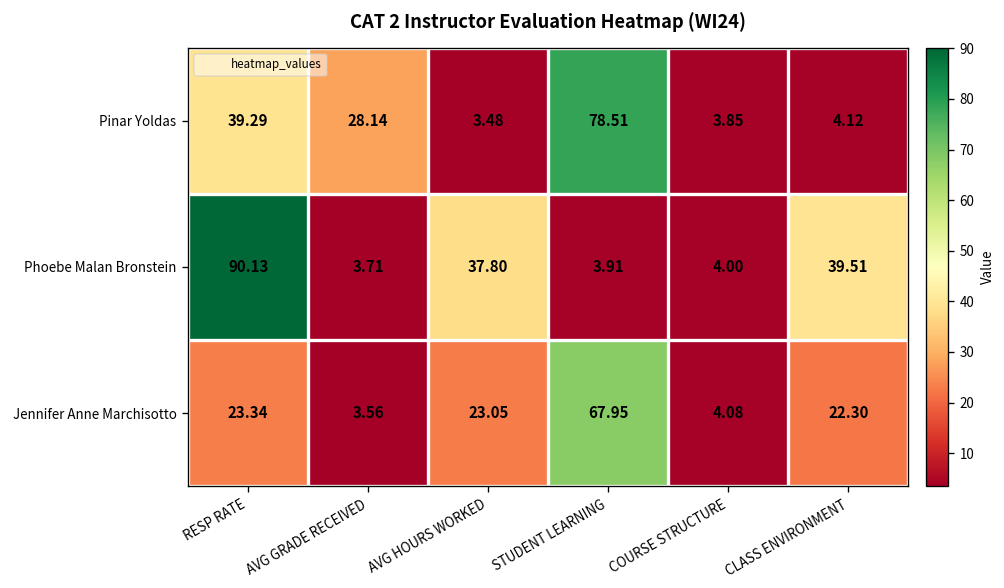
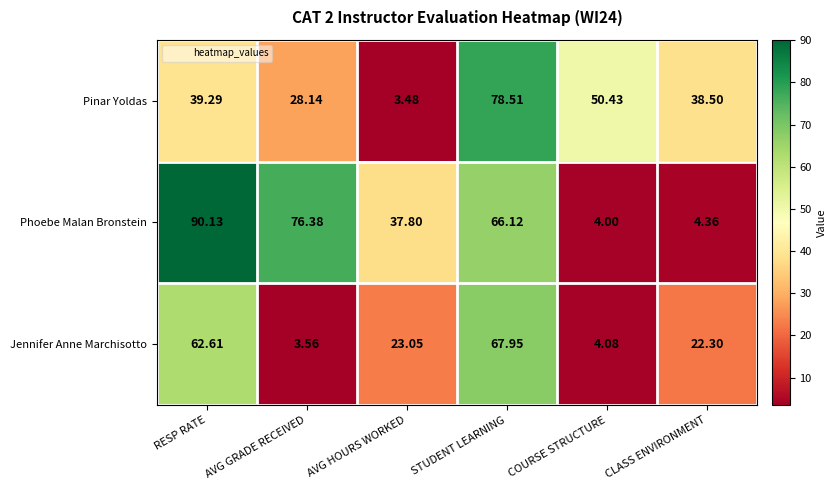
  {
    "Pinar Yoldas": {
      "RESP RATE": 39.29,
      "AVG GRADE RECEIVED": 28.14,
      "AVG HOURS WORKED": 3.48,
      "STUDENT LEARNING": 78.51,
-     "COURSE STRUCTURE": 3.85,
-     "CLASS ENVIRONMENT": 4.12
+     "COURSE STRUCTURE": 50.43,
+     "CLASS ENVIRONMENT": 38.50
    },
    "Phoebe Malan Bronstein": {
      "RESP RATE": 90.13,
-     "AVG GRADE RECEIVED": 3.71,
+     "AVG GRADE RECEIVED": 76.38,
      "AVG HOURS WORKED": 37.80,
-     "STUDENT LEARNING": 3.91,
+     "STUDENT LEARNING": 66.12,
      "COURSE STRUCTURE": 4.00,
-     "CLASS ENVIRONMENT": 39.51
+     "CLASS ENVIRONMENT": 4.36
    },
    "Jennifer Anne Marchisotto": {
-     "RESP RATE": 23.34,
+     "RESP RATE": 62.61,
      "AVG GRADE RECEIVED": 3.56,
      "AVG HOURS WORKED": 23.05,
      "STUDENT LEARNING": 67.95,
      "COURSE STRUCTURE": 4.08,
      "CLASS ENVIRONMENT": 22.30
    }
  }
